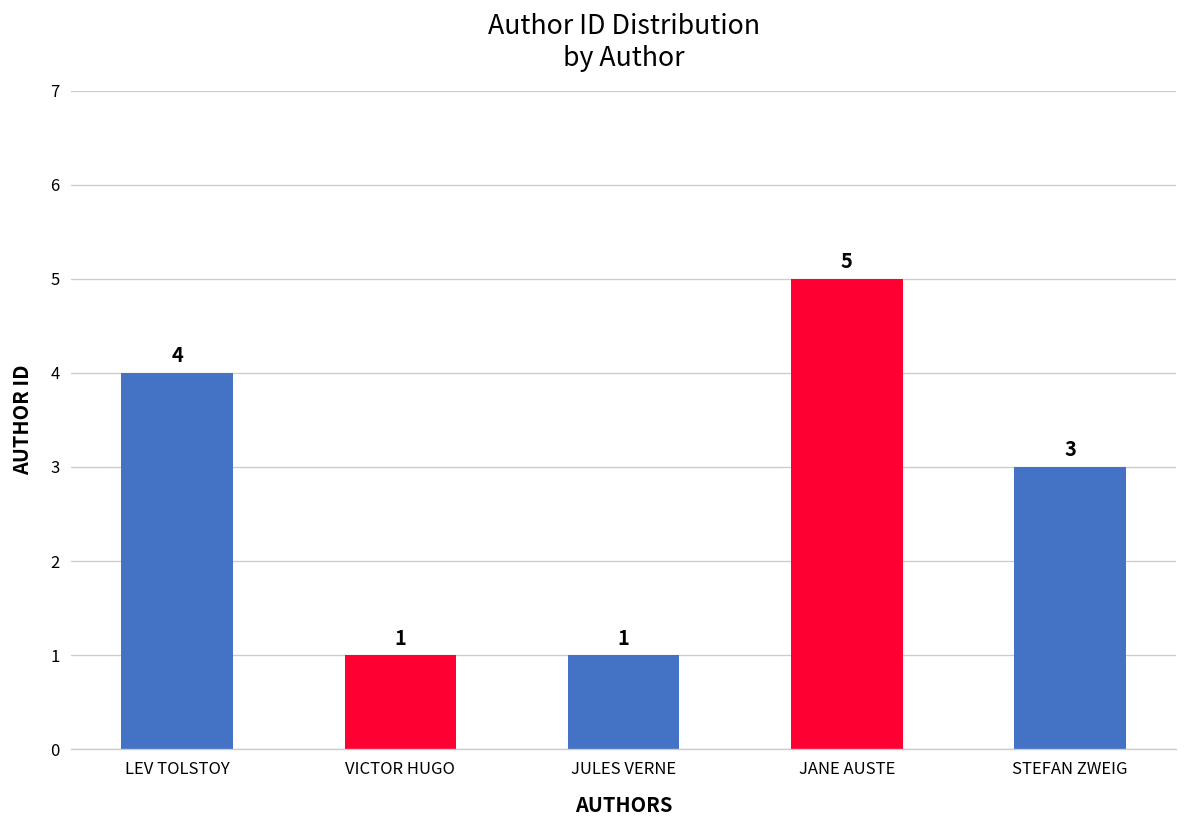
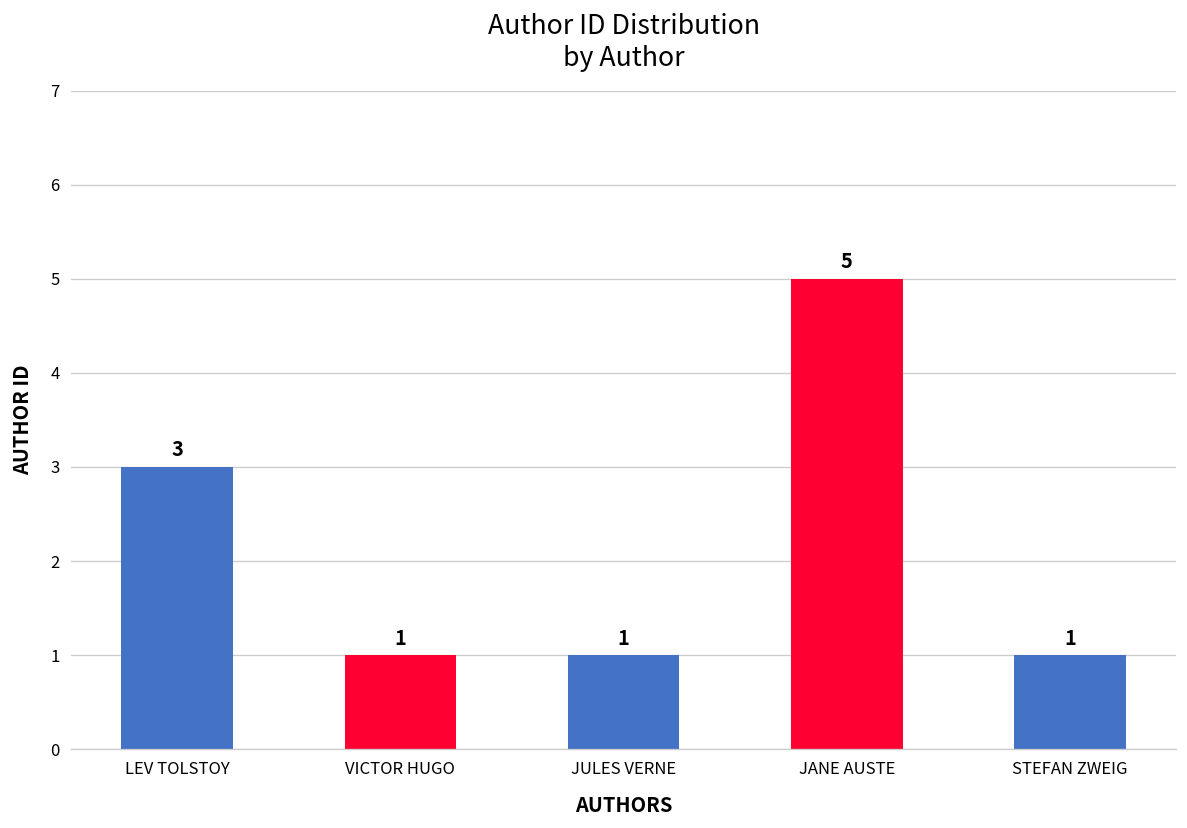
  {
-   "LEV TOLSTOY": 4,
+   "LEV TOLSTOY": 3,
    "VICTOR HUGO": 1,
    "JULES VERNE": 1,
    "JANE AUSTE": 5,
-   "STEFAN ZWEIG": 3
+   "STEFAN ZWEIG": 1
  }
